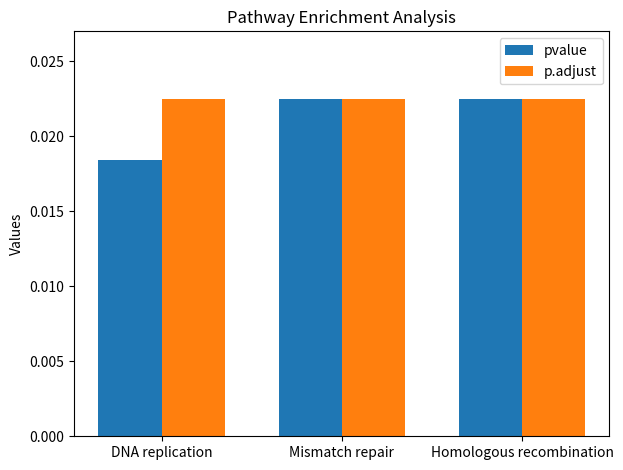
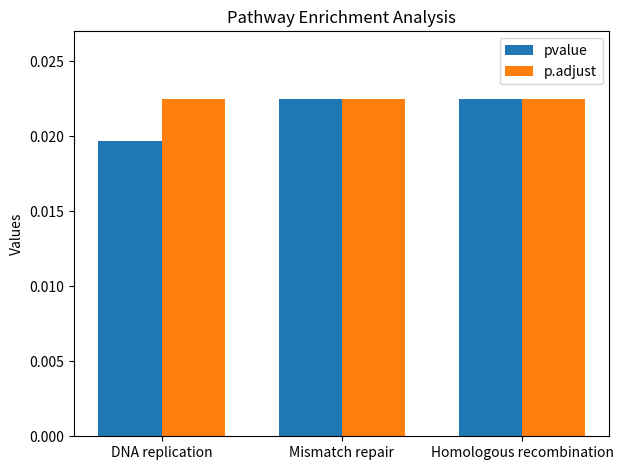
  {
    "pvalue": {
-     "DNA replication": 0.0184,
+     "DNA replication": 0.0197,
      "Mismatch repair": 0.0225,
      "Homologous recombination": 0.0225
    },
    "p.adjust": {
      "DNA replication": 0.0225,
      "Mismatch repair": 0.0225,
      "Homologous recombination": 0.0225
    }
  }
